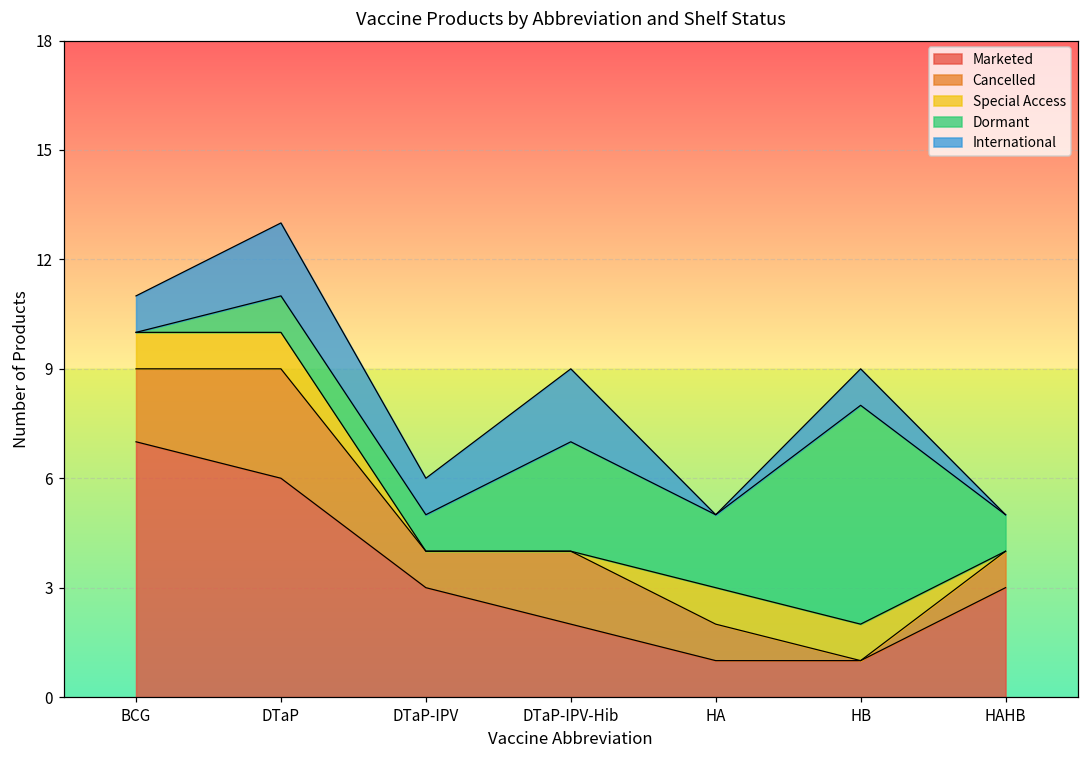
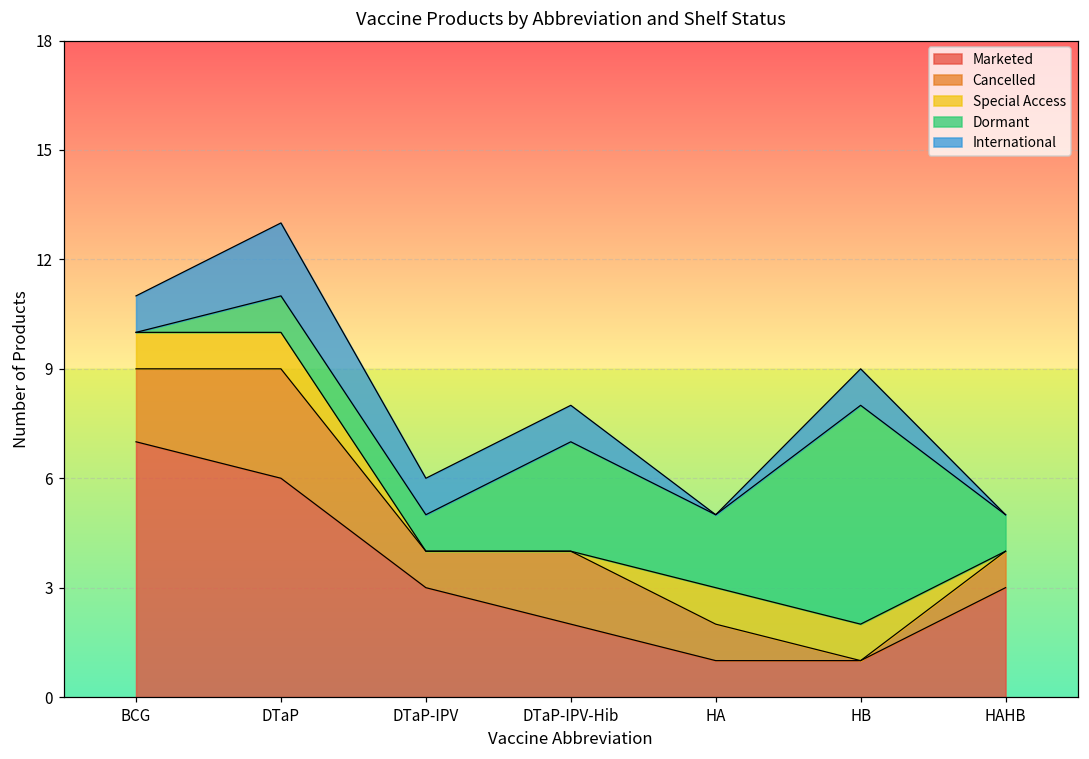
  {
    "Special Access": {
      "DTaP": 1,
      "HA": 1,
      "HB": 1
    },
    "Dormant": {
      "DTaP": 1,
      "DTaP-IPV": 1,
      "DTaP-IPV-Hib": 3,
      "HB": 6
    },
    "International": {
      "BCG": 1,
      "DTaP": 2,
      "DTaP-IPV": 1,
-     "DTaP-IPV-Hib": 2,
+     "DTaP-IPV-Hib": 1,
      "HB": 1
    }
  }
